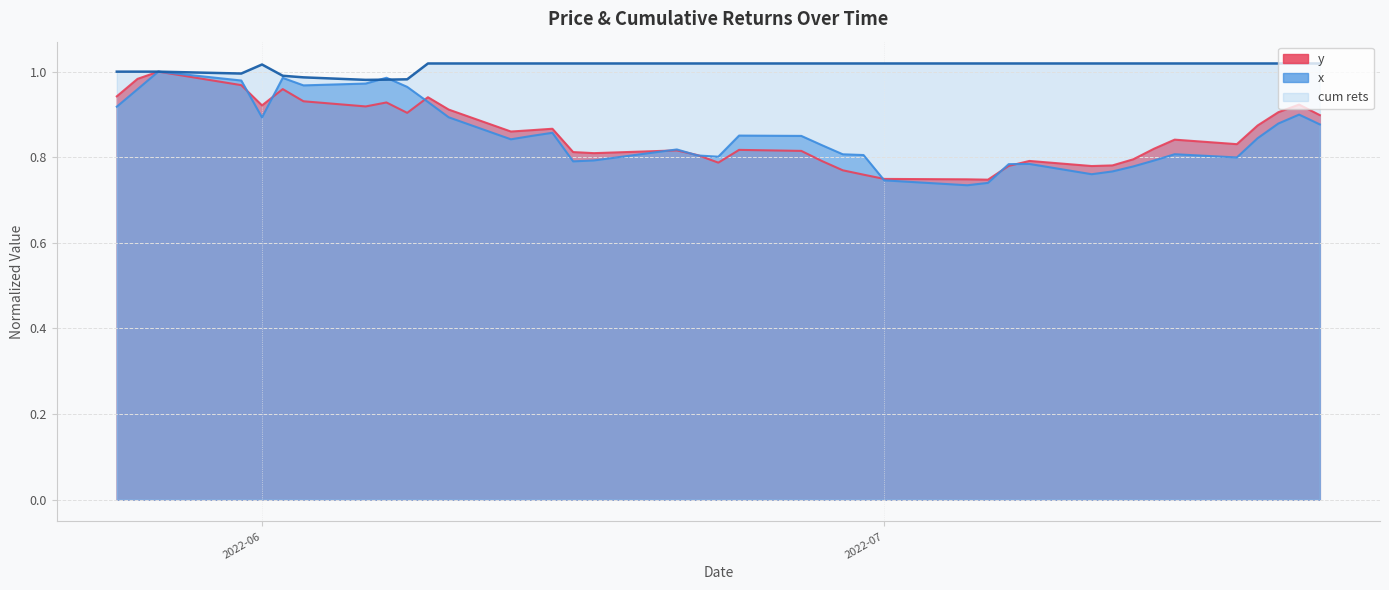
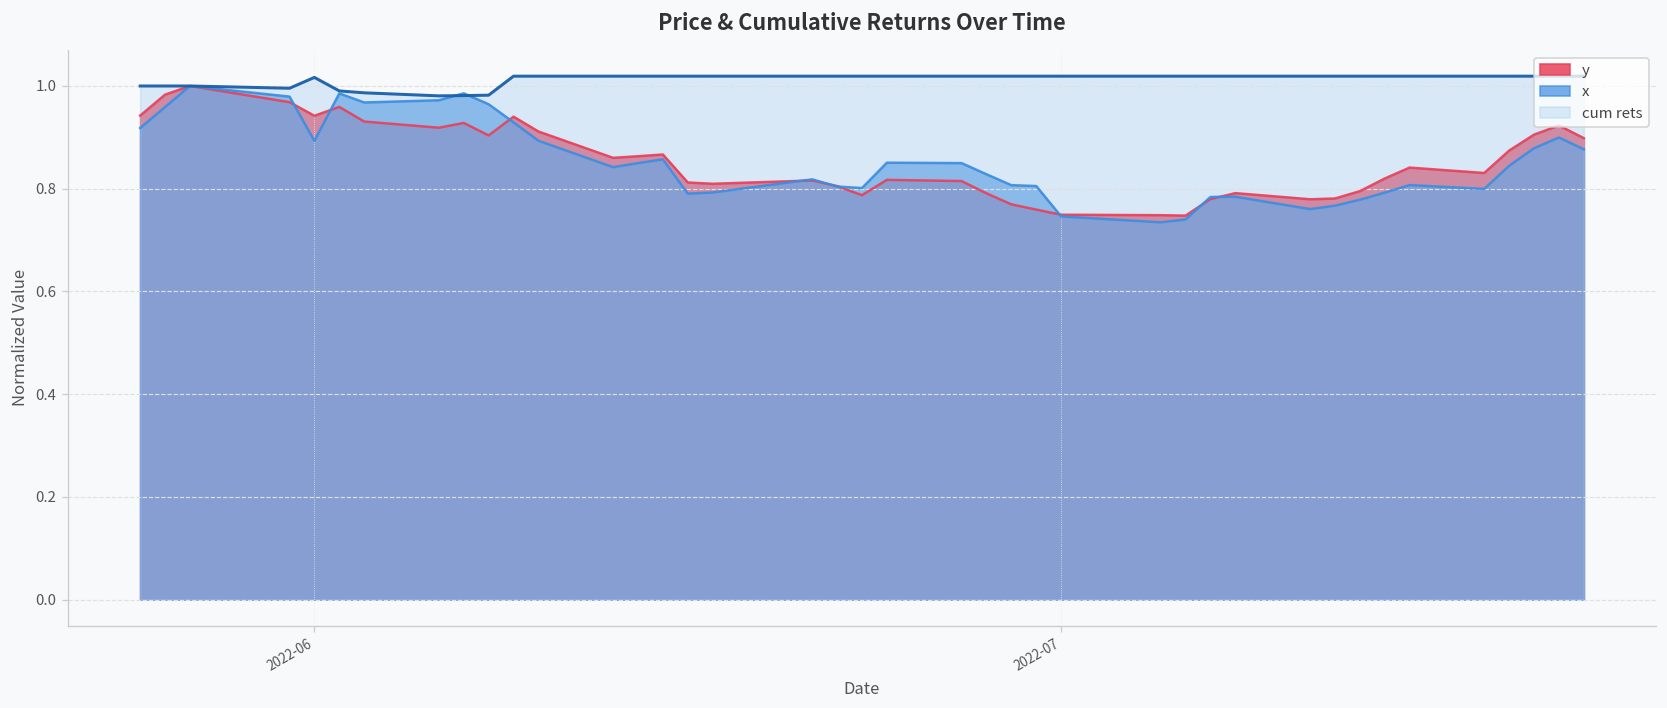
  {
    "y": {
-     "2022-06": 0.92
+     "2022-06": 0.94
    },
    "x": {
      "2022-06": 0.89
    },
    "cum rets": {
      "2022-06": 1.02,
      "2022-07": 1.02
    }
  }
